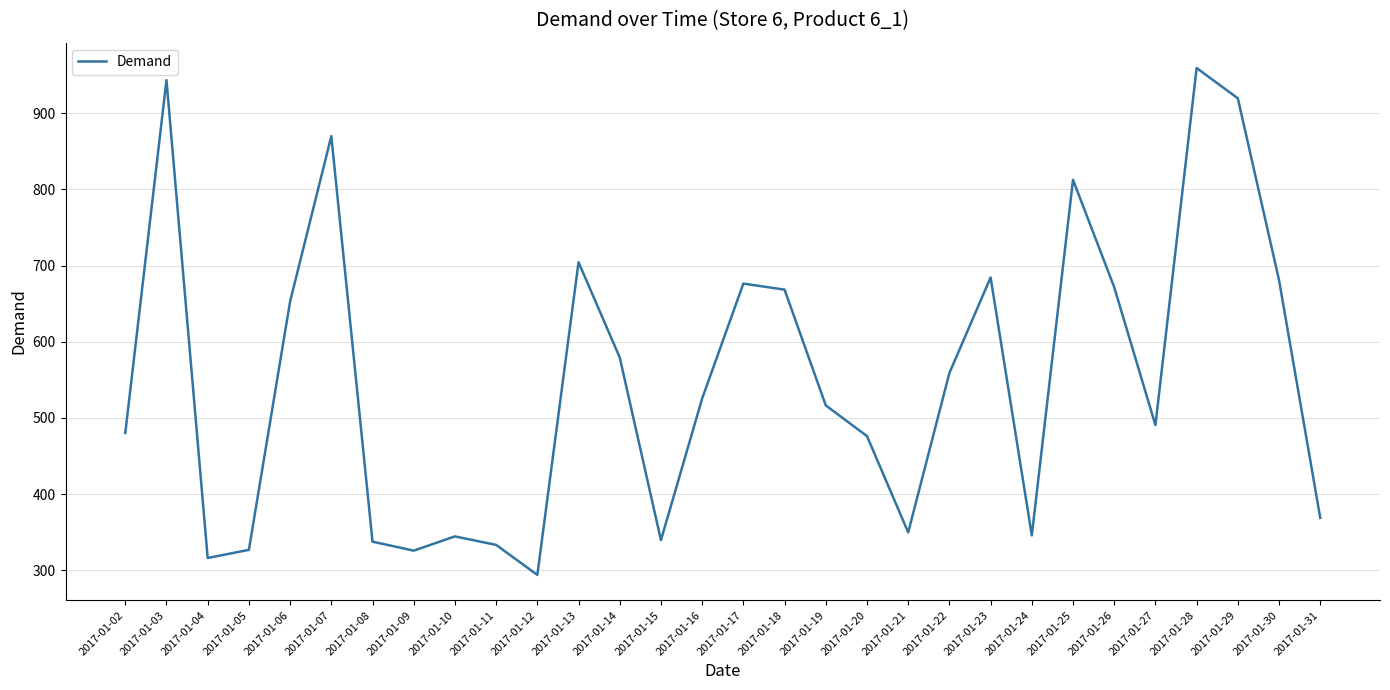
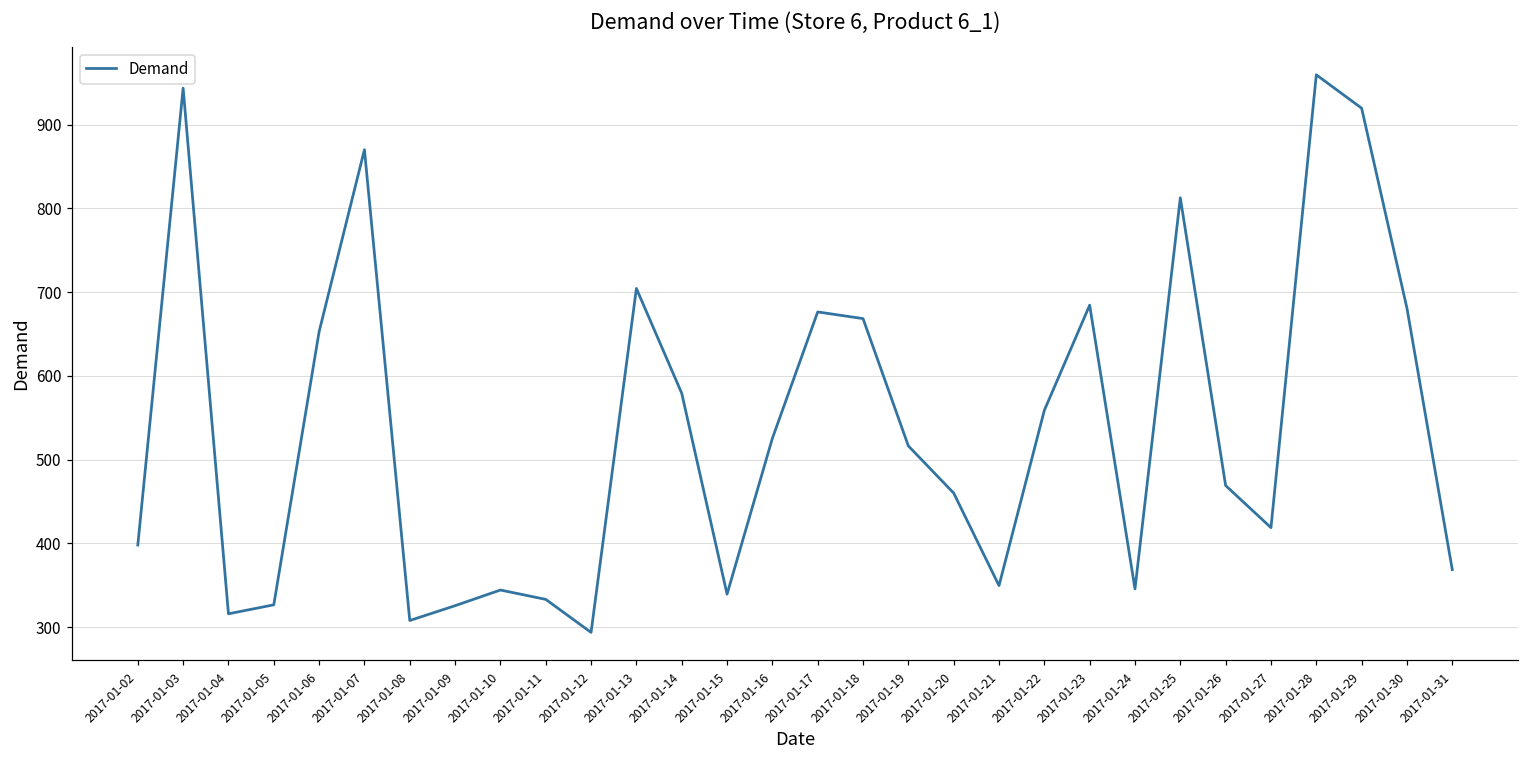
  {
-   "2017-01-02": 480,
+   "2017-01-02": 400,
    "2017-01-03": 940,
    "2017-01-04": 320,
    "2017-01-05": 330,
    "2017-01-06": 650,
    "2017-01-07": 870,
-   "2017-01-08": 340,
+   "2017-01-08": 310,
    "2017-01-09": 330,
    "2017-01-10": 340,
    "2017-01-11": 330,
    "2017-01-12": 290,
    "2017-01-13": 700,
    "2017-01-14": 580,
    "2017-01-15": 340,
    "2017-01-16": 530,
    "2017-01-17": 680,
    "2017-01-18": 670,
    "2017-01-19": 520,
-   "2017-01-20": 480,
+   "2017-01-20": 460,
    "2017-01-21": 350,
    "2017-01-22": 560,
    "2017-01-23": 680,
    "2017-01-24": 350,
    "2017-01-25": 810,
-   "2017-01-26": 670,
-   "2017-01-27": 490,
+   "2017-01-26": 470,
+   "2017-01-27": 420,
    "2017-01-28": 960,
    "2017-01-29": 920,
    "2017-01-30": 680,
    "2017-01-31": 370
  }
